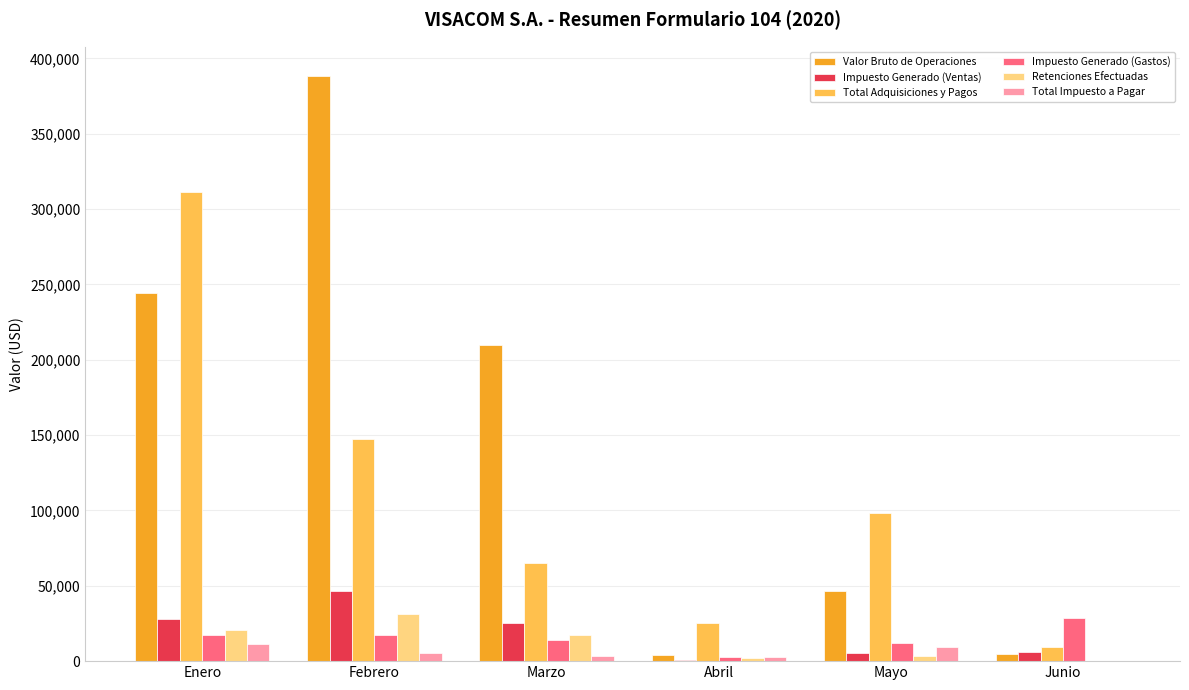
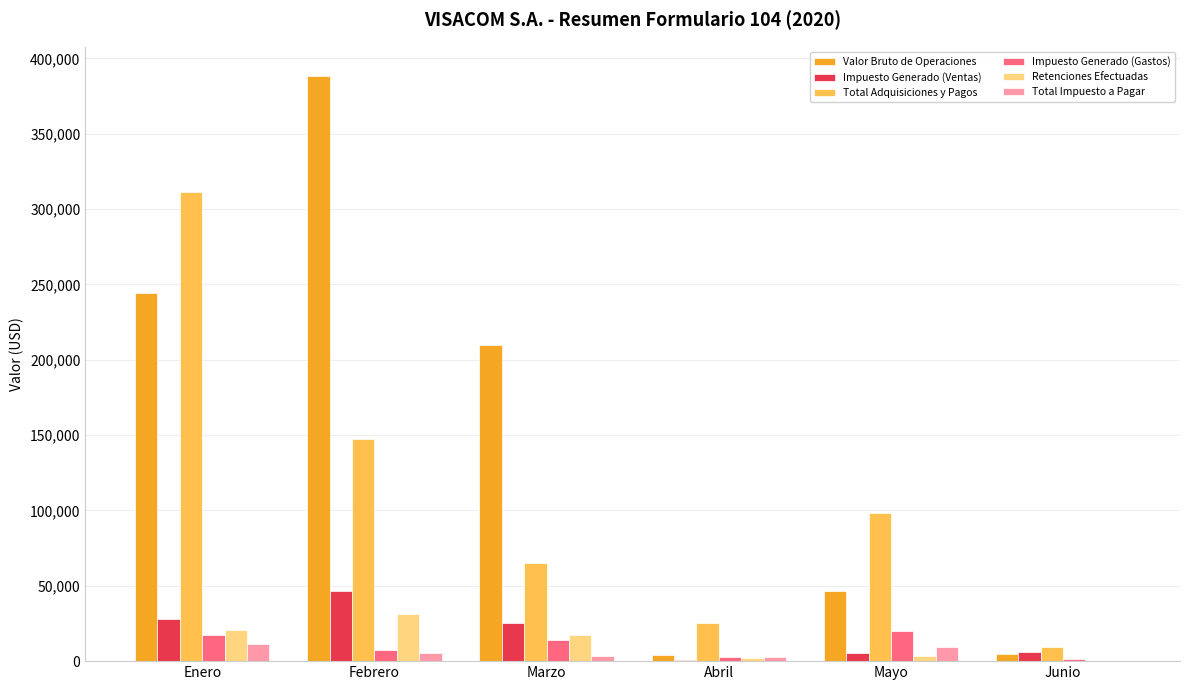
  {
    "Impuesto Generado (Ventas)": {
      "Enero": "28,000",
      "Febrero": "47,000",
      "Marzo": "25,000",
      "Mayo": "6,000",
      "Junio": "6,000"
    },
    "Impuesto Generado (Gastos)": {
      "Enero": "17,000",
-     "Febrero": "17,000",
+     "Febrero": "7,000",
      "Marzo": "14,000",
      "Abril": "3,000",
-     "Mayo": "12,000",
-     "Junio": "29,000"
+     "Mayo": "20,000",
+     "Junio": "1,000"
    },
    "Total Impuesto a Pagar": {
      "Enero": "11,000",
      "Febrero": "5,000",
      "Marzo": "3,000",
      "Abril": "3,000",
      "Mayo": "9,000"
    }
  }
